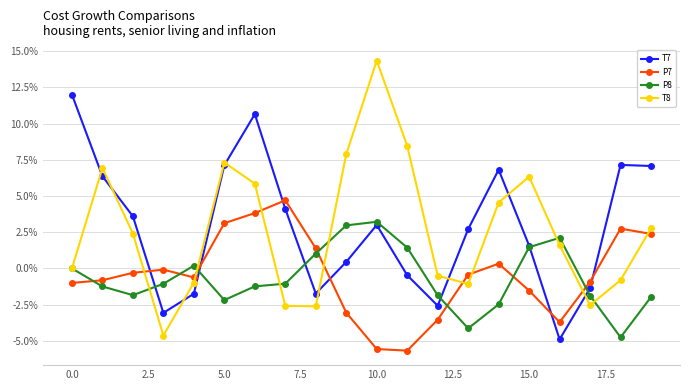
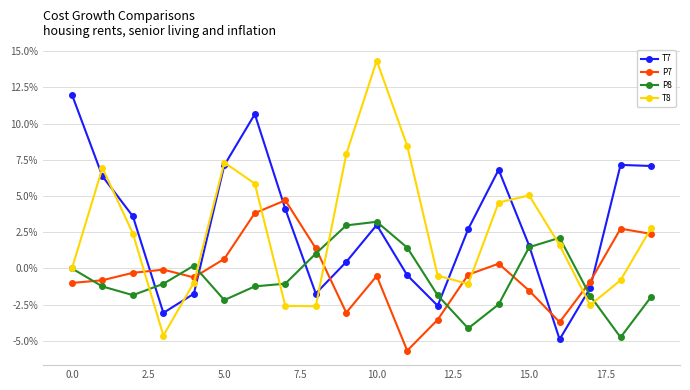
  {
    "T7": {
      "0.0": "12.0%",
      "5.0": "7.1%",
      "10.0": "3.0%"
    },
    "P7": {
      "0.0": "-1.0%",
-     "5.0": "3.1%",
-     "10.0": "-5.6%",
+     "5.0": "0.7%",
+     "10.0": "-0.5%",
      "15.0": "-1.5%"
    },
    "P8": {
      "5.0": "-2.2%",
      "10.0": "3.2%"
    },
    "T8": {
      "5.0": "7.3%",
      "10.0": "14.3%",
-     "15.0": "6.3%"
+     "15.0": "5.0%"
    }
  }
